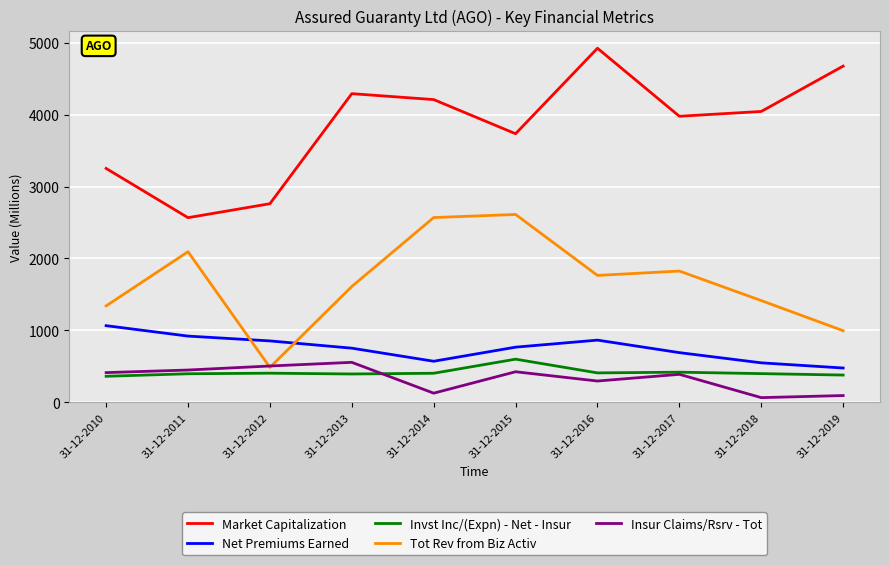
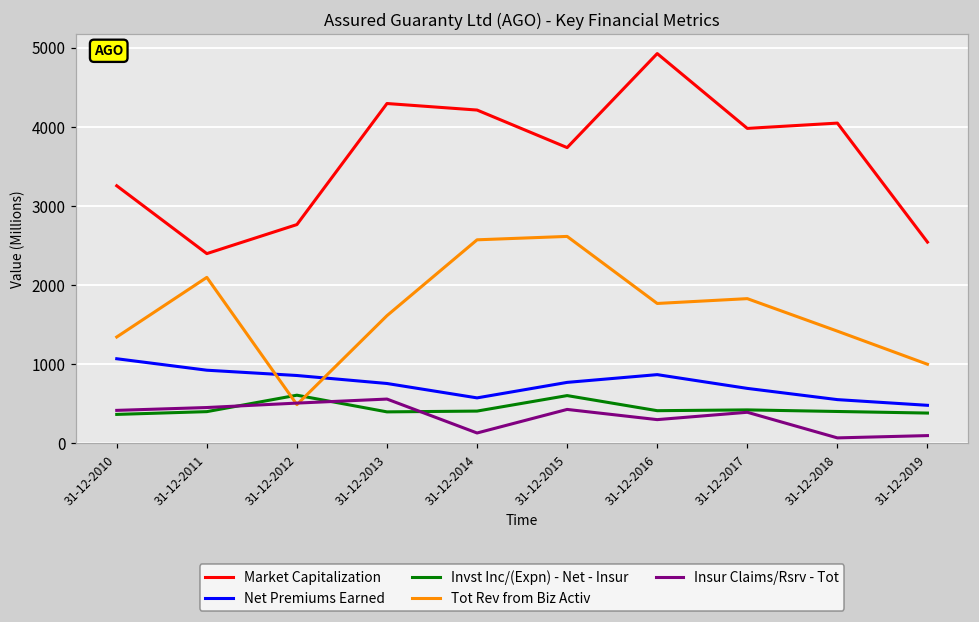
  {
    "Market Capitalization": {
      "31-12-2010": 3300,
-     "31-12-2011": 2600,
+     "31-12-2011": 2400,
      "31-12-2012": 2800,
      "31-12-2013": 4300,
      "31-12-2014": 4200,
      "31-12-2015": 3700,
      "31-12-2016": 4900,
      "31-12-2017": 4000,
      "31-12-2018": 4000,
-     "31-12-2019": 4700
+     "31-12-2019": 2500
    },
    "Net Premiums Earned": {
      "31-12-2010": 1100,
      "31-12-2011": 900,
      "31-12-2012": 900,
      "31-12-2013": 800,
      "31-12-2014": 600,
      "31-12-2015": 800,
      "31-12-2016": 900,
      "31-12-2017": 700,
      "31-12-2018": 500,
      "31-12-2019": 500
    },
    "Invst Inc/(Expn) - Net - Insur": {
      "31-12-2010": 400,
      "31-12-2011": 400,
-     "31-12-2012": 400,
+     "31-12-2012": 600,
      "31-12-2013": 400,
      "31-12-2014": 400,
      "31-12-2015": 600,
      "31-12-2016": 400,
      "31-12-2018": 400,
      "31-12-2019": 400
    },
    "Tot Rev from Biz Activ": {
      "31-12-2010": 1300,
      "31-12-2011": 2100,
      "31-12-2013": 1600,
      "31-12-2014": 2600,
      "31-12-2015": 2600,
      "31-12-2016": 1800,
      "31-12-2017": 1800,
      "31-12-2018": 1400,
      "31-12-2019": 1000
    },
    "Insur Claims/Rsrv - Tot": {
      "31-12-2010": 400,
      "31-12-2011": 400,
      "31-12-2013": 600,
      "31-12-2014": 100,
      "31-12-2015": 400,
      "31-12-2016": 300,
      "31-12-2018": 100,
      "31-12-2019": 100
    }
  }
